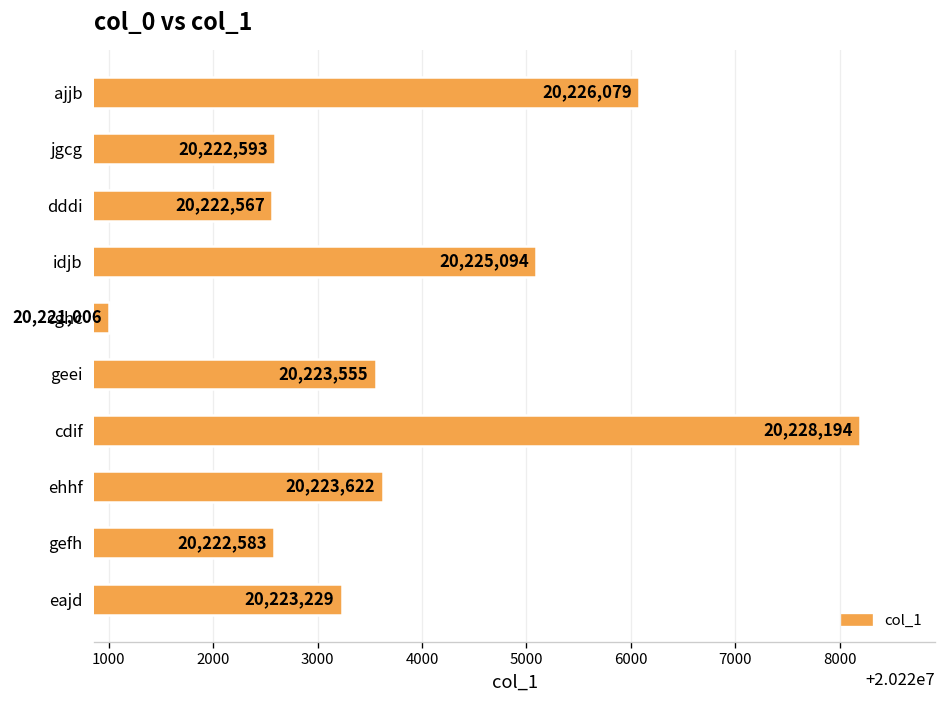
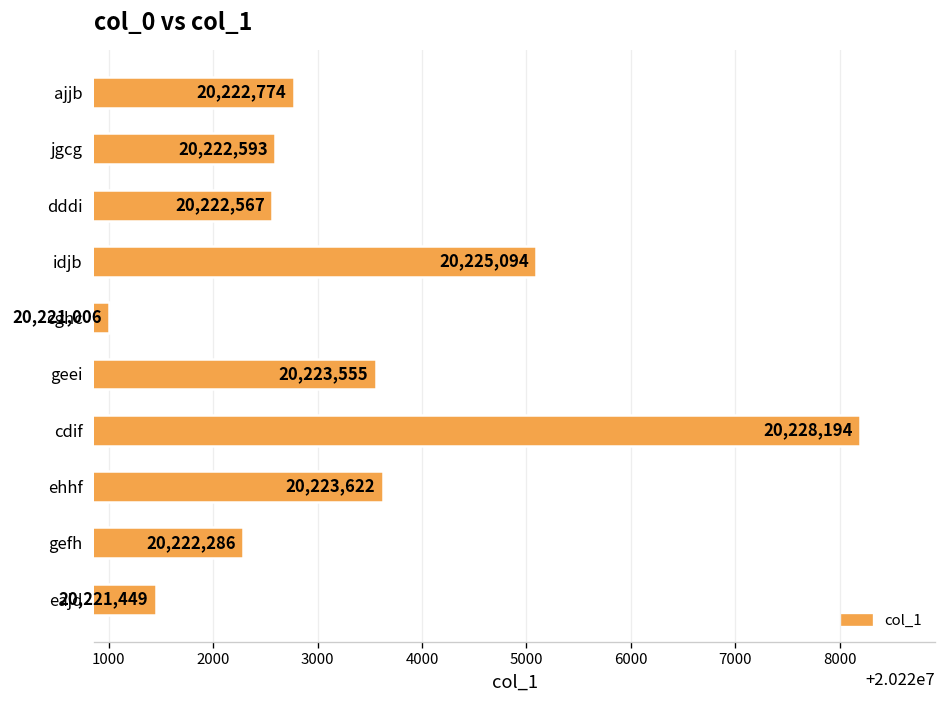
  {
-   "ajjb": "20,226,079",
+   "ajjb": "20,222,774",
    "jgcg": "20,222,593",
    "dddi": "20,222,567",
    "idjb": "20,225,094",
    "cghc": "20,221,006",
    "geei": "20,223,555",
    "cdif": "20,228,194",
    "ehhf": "20,223,622",
-   "gefh": "20,222,583",
-   "eajd": "20,223,229"
+   "gefh": "20,222,286",
+   "eajd": "20,221,449"
  }
